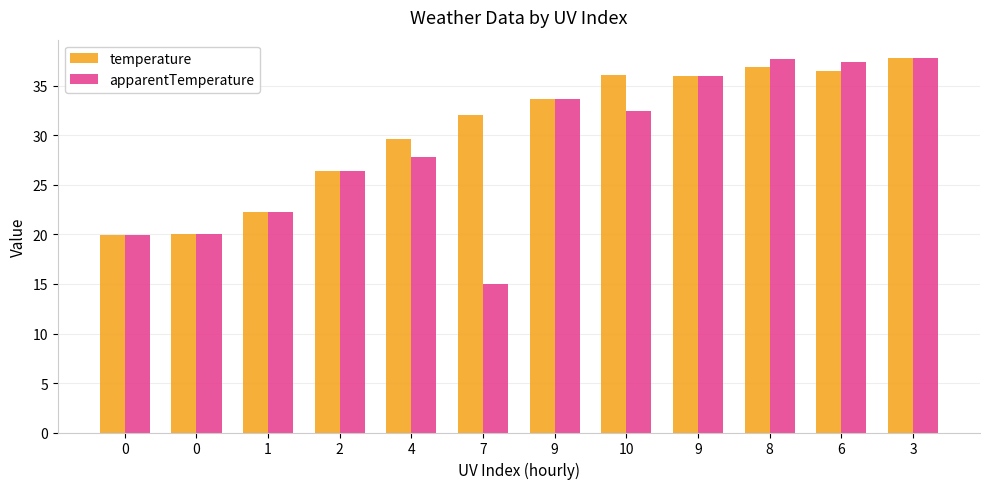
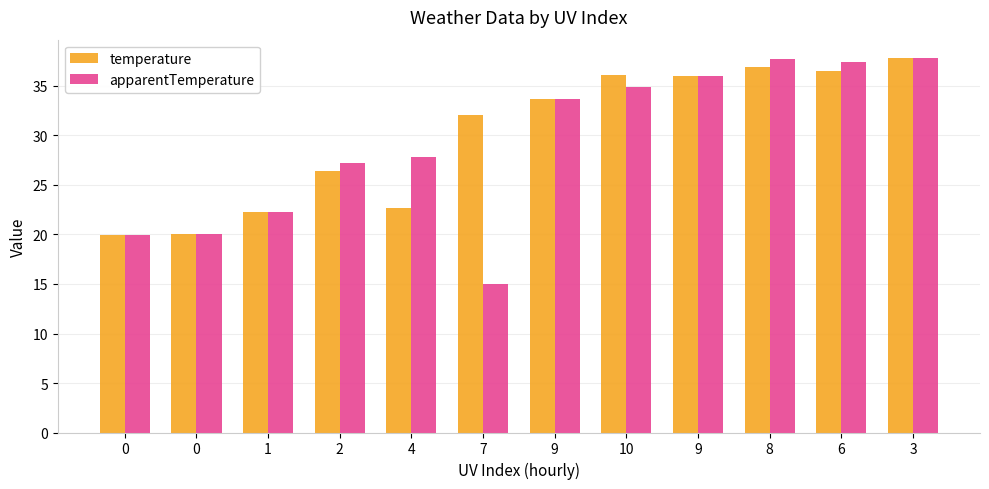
  {
    "temperature": {
      "1": 22,
      "2": 26,
-     "4": 30,
+     "4": 23,
      "7": 32,
      "10": 36,
      "8": 37,
      "6": 36,
      "3": 38
    },
    "apparentTemperature": {
      "1": 22,
-     "2": 26,
+     "2": 27,
      "4": 28,
      "7": 15,
-     "10": 33,
+     "10": 35,
      "8": 38,
      "6": 37,
      "3": 38
    }
  }
